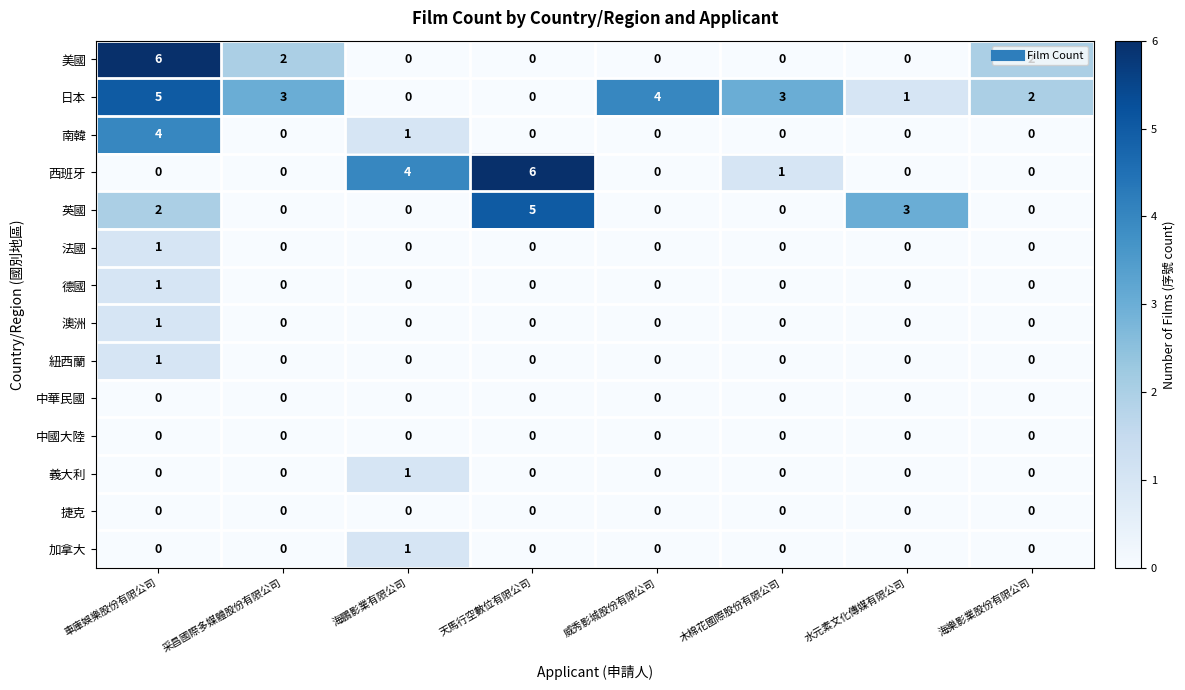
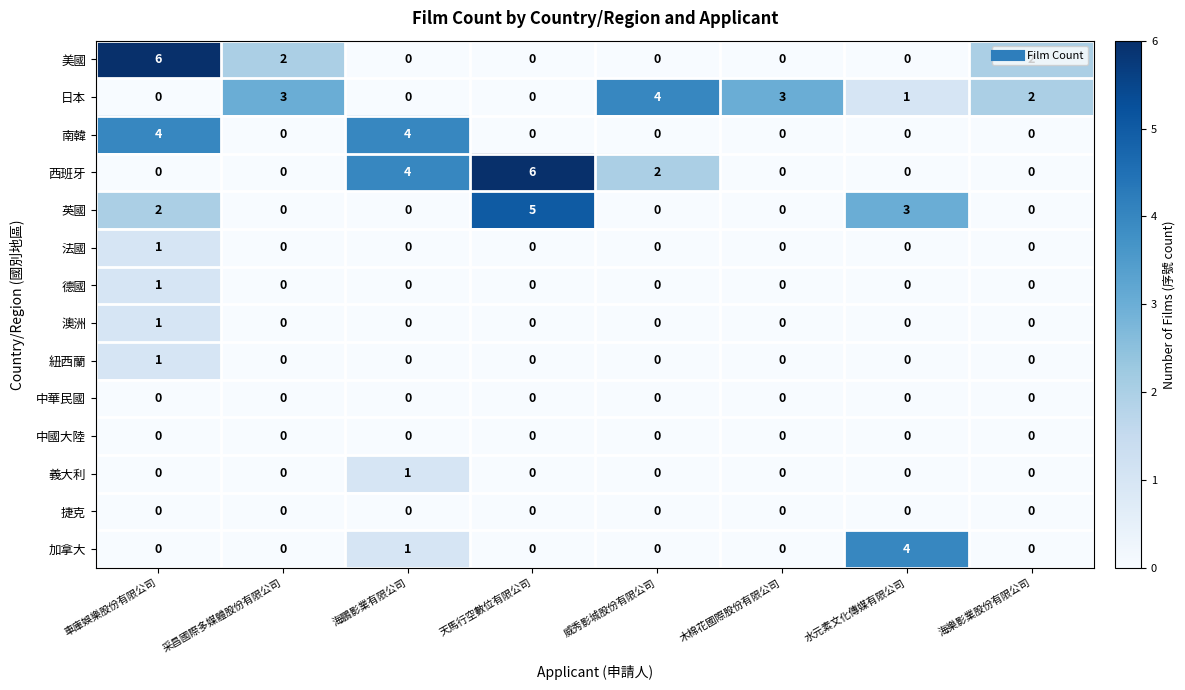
  {
    "美國": {
      "車庫娛樂股份有限公司": 6,
      "采昌國際多媒體股份有限公司": 2,
      "海鵬影業有限公司": 0,
      "天馬行空數位有限公司": 0,
      "威秀影城股份有限公司": 0,
      "木棉花國際股份有限公司": 0,
      "水元素文化傳媒有限公司": 0
    },
    "日本": {
-     "車庫娛樂股份有限公司": 5,
+     "車庫娛樂股份有限公司": 0,
      "采昌國際多媒體股份有限公司": 3,
      "海鵬影業有限公司": 0,
      "天馬行空數位有限公司": 0,
      "威秀影城股份有限公司": 4,
      "木棉花國際股份有限公司": 3,
      "水元素文化傳媒有限公司": 1,
      "海樂影業股份有限公司": 2
    },
    "南韓": {
      "車庫娛樂股份有限公司": 4,
      "采昌國際多媒體股份有限公司": 0,
-     "海鵬影業有限公司": 1,
+     "海鵬影業有限公司": 4,
      "天馬行空數位有限公司": 0,
      "威秀影城股份有限公司": 0,
      "木棉花國際股份有限公司": 0,
      "水元素文化傳媒有限公司": 0,
      "海樂影業股份有限公司": 0
    },
    "西班牙": {
      "車庫娛樂股份有限公司": 0,
      "采昌國際多媒體股份有限公司": 0,
      "海鵬影業有限公司": 4,
      "天馬行空數位有限公司": 6,
-     "威秀影城股份有限公司": 0,
-     "木棉花國際股份有限公司": 1,
+     "威秀影城股份有限公司": 2,
+     "木棉花國際股份有限公司": 0,
      "水元素文化傳媒有限公司": 0,
      "海樂影業股份有限公司": 0
    },
    "英國": {
      "車庫娛樂股份有限公司": 2,
      "采昌國際多媒體股份有限公司": 0,
      "海鵬影業有限公司": 0,
      "天馬行空數位有限公司": 5,
      "威秀影城股份有限公司": 0,
      "木棉花國際股份有限公司": 0,
      "水元素文化傳媒有限公司": 3,
      "海樂影業股份有限公司": 0
    },
    "法國": {
      "車庫娛樂股份有限公司": 1,
      "采昌國際多媒體股份有限公司": 0,
      "海鵬影業有限公司": 0,
      "天馬行空數位有限公司": 0,
      "威秀影城股份有限公司": 0,
      "木棉花國際股份有限公司": 0,
      "水元素文化傳媒有限公司": 0,
      "海樂影業股份有限公司": 0
    },
    "德國": {
      "車庫娛樂股份有限公司": 1,
      "采昌國際多媒體股份有限公司": 0,
      "海鵬影業有限公司": 0,
      "天馬行空數位有限公司": 0,
      "威秀影城股份有限公司": 0,
      "木棉花國際股份有限公司": 0,
      "水元素文化傳媒有限公司": 0,
      "海樂影業股份有限公司": 0
    },
    "澳洲": {
      "車庫娛樂股份有限公司": 1,
      "采昌國際多媒體股份有限公司": 0,
      "海鵬影業有限公司": 0,
      "天馬行空數位有限公司": 0,
      "威秀影城股份有限公司": 0,
      "木棉花國際股份有限公司": 0,
      "水元素文化傳媒有限公司": 0,
      "海樂影業股份有限公司": 0
    },
    "紐西蘭": {
      "車庫娛樂股份有限公司": 1,
      "采昌國際多媒體股份有限公司": 0,
      "海鵬影業有限公司": 0,
      "天馬行空數位有限公司": 0,
      "威秀影城股份有限公司": 0,
      "木棉花國際股份有限公司": 0,
      "水元素文化傳媒有限公司": 0,
      "海樂影業股份有限公司": 0
    },
    "中華民國": {
      "車庫娛樂股份有限公司": 0,
      "采昌國際多媒體股份有限公司": 0,
      "海鵬影業有限公司": 0,
      "天馬行空數位有限公司": 0,
      "威秀影城股份有限公司": 0,
      "木棉花國際股份有限公司": 0,
      "水元素文化傳媒有限公司": 0,
      "海樂影業股份有限公司": 0
    },
    "中國大陸": {
      "車庫娛樂股份有限公司": 0,
      "采昌國際多媒體股份有限公司": 0,
      "海鵬影業有限公司": 0,
      "天馬行空數位有限公司": 0,
      "威秀影城股份有限公司": 0,
      "木棉花國際股份有限公司": 0,
      "水元素文化傳媒有限公司": 0,
      "海樂影業股份有限公司": 0
    },
    "義大利": {
      "車庫娛樂股份有限公司": 0,
      "采昌國際多媒體股份有限公司": 0,
      "海鵬影業有限公司": 1,
      "天馬行空數位有限公司": 0,
      "威秀影城股份有限公司": 0,
      "木棉花國際股份有限公司": 0,
      "水元素文化傳媒有限公司": 0,
      "海樂影業股份有限公司": 0
    },
    "捷克": {
      "車庫娛樂股份有限公司": 0,
      "采昌國際多媒體股份有限公司": 0,
      "海鵬影業有限公司": 0,
      "天馬行空數位有限公司": 0,
      "威秀影城股份有限公司": 0,
      "木棉花國際股份有限公司": 0,
      "水元素文化傳媒有限公司": 0,
      "海樂影業股份有限公司": 0
    },
    "加拿大": {
      "車庫娛樂股份有限公司": 0,
      "采昌國際多媒體股份有限公司": 0,
      "海鵬影業有限公司": 1,
      "天馬行空數位有限公司": 0,
      "威秀影城股份有限公司": 0,
      "木棉花國際股份有限公司": 0,
-     "水元素文化傳媒有限公司": 0,
+     "水元素文化傳媒有限公司": 4,
      "海樂影業股份有限公司": 0
    }
  }
